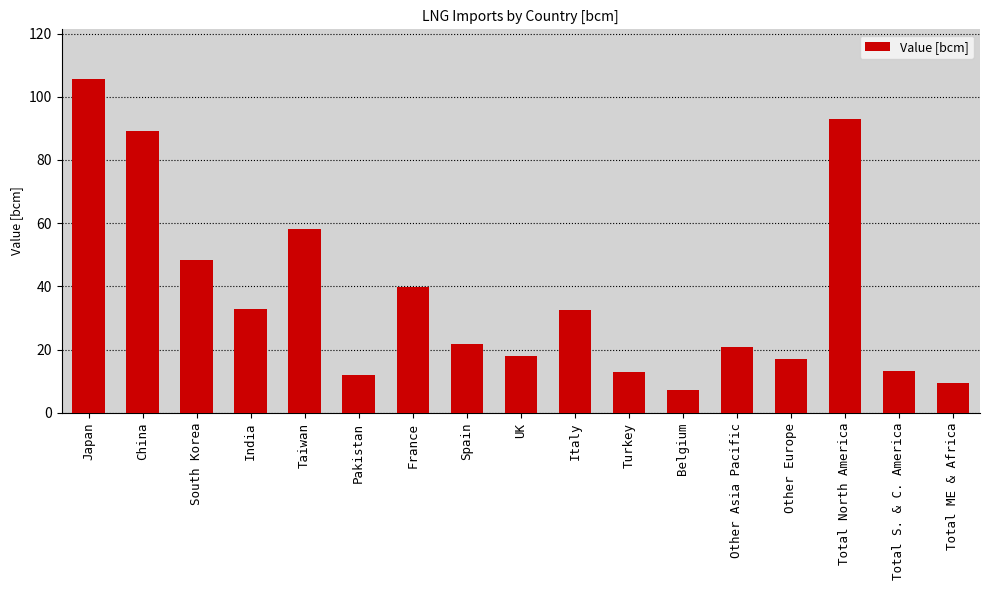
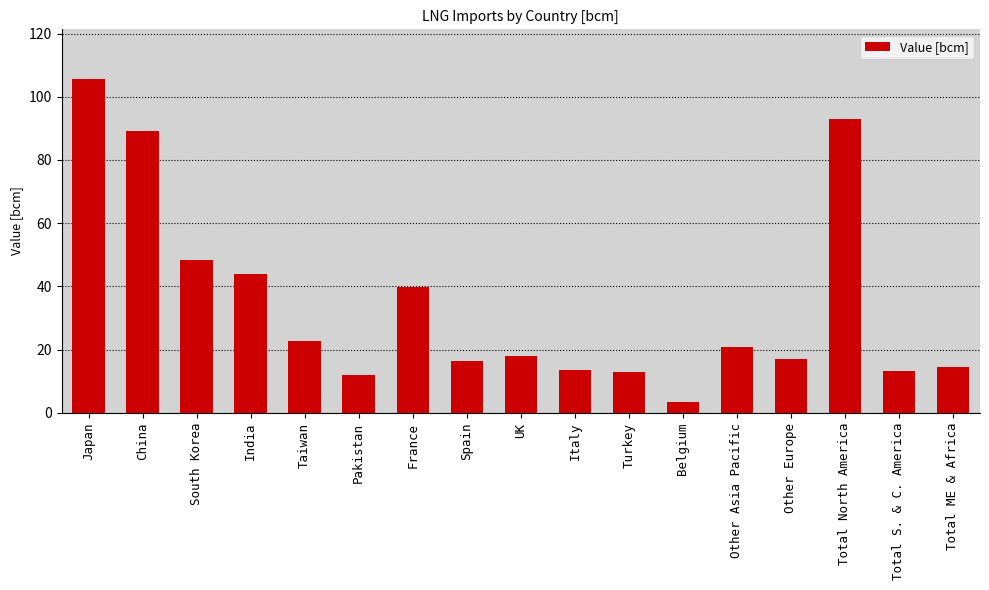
  {
    "Japan": 106,
    "China": 89,
    "South Korea": 48,
-   "India": 33,
-   "Taiwan": 58,
+   "India": 44,
+   "Taiwan": 23,
    "Pakistan": 12,
    "France": 40,
-   "Spain": 22,
+   "Spain": 17,
    "UK": 18,
-   "Italy": 33,
+   "Italy": 14,
    "Turkey": 13,
-   "Belgium": 7,
+   "Belgium": 4,
    "Other Asia Pacific": 21,
    "Other Europe": 17,
    "Total North America": 93,
    "Total S. & C. America": 13,
-   "Total ME & Africa": 10
+   "Total ME & Africa": 15
  }
